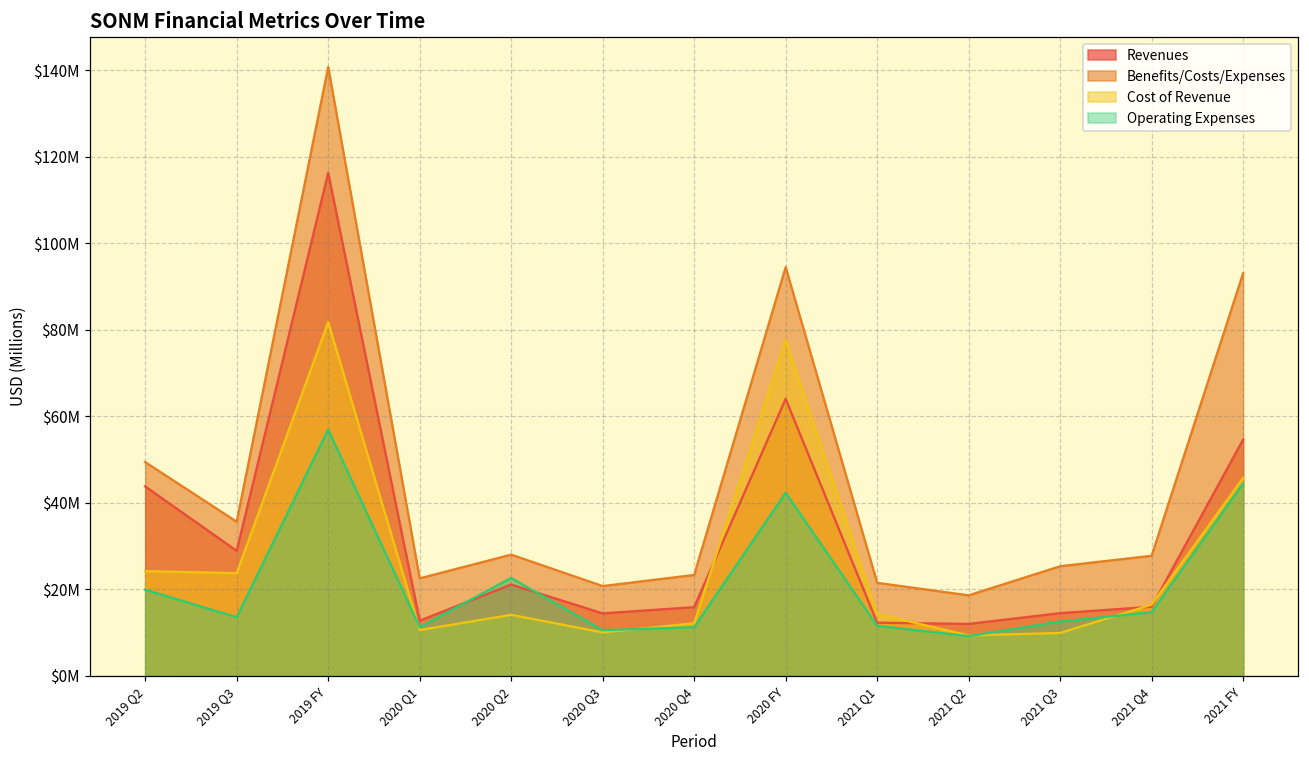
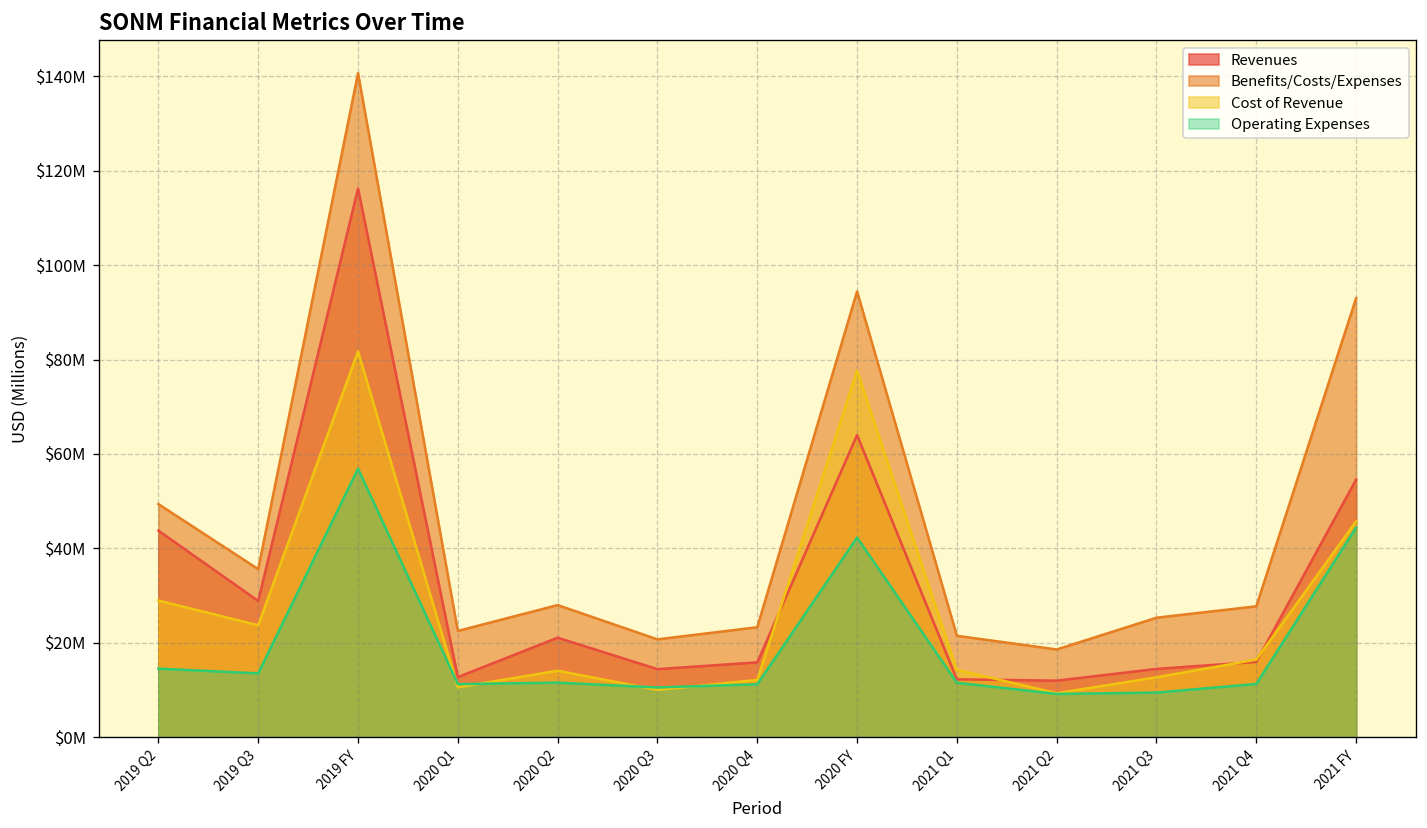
  {
    "Cost of Revenue": {
-     "2019 Q2": "$24000000",
+     "2019 Q2": "$29000000",
      "2019 Q3": "$24000000",
      "2019 FY": "$82000000",
      "2020 Q1": "$11000000",
      "2020 Q2": "$14000000",
      "2020 Q4": "$12000000",
      "2020 FY": "$78000000",
      "2021 Q1": "$14000000",
-     "2021 Q3": "$10000000",
+     "2021 Q3": "$13000000",
      "2021 FY": "$46000000"
    },
    "Operating Expenses": {
-     "2019 Q2": "$20000000",
+     "2019 Q2": "$15000000",
      "2019 Q3": "$14000000",
      "2019 FY": "$57000000",
      "2020 Q1": "$11000000",
-     "2020 Q2": "$23000000",
+     "2020 Q2": "$12000000",
      "2020 Q4": "$11000000",
      "2020 FY": "$42000000",
      "2021 Q1": "$12000000",
-     "2021 Q3": "$13000000",
-     "2021 Q4": "$15000000",
+     "2021 Q3": "$9000000",
+     "2021 Q4": "$11000000",
      "2021 FY": "$44000000"
    }
  }
